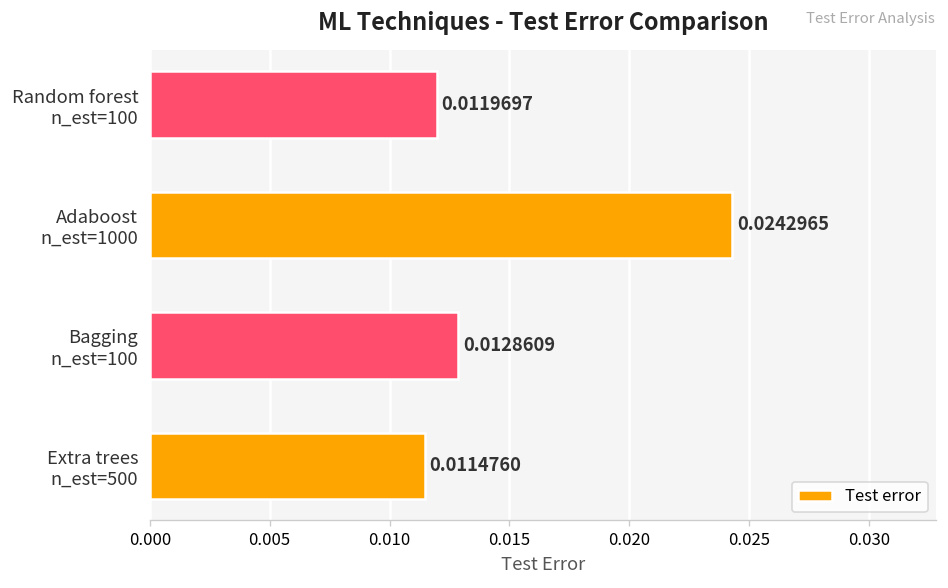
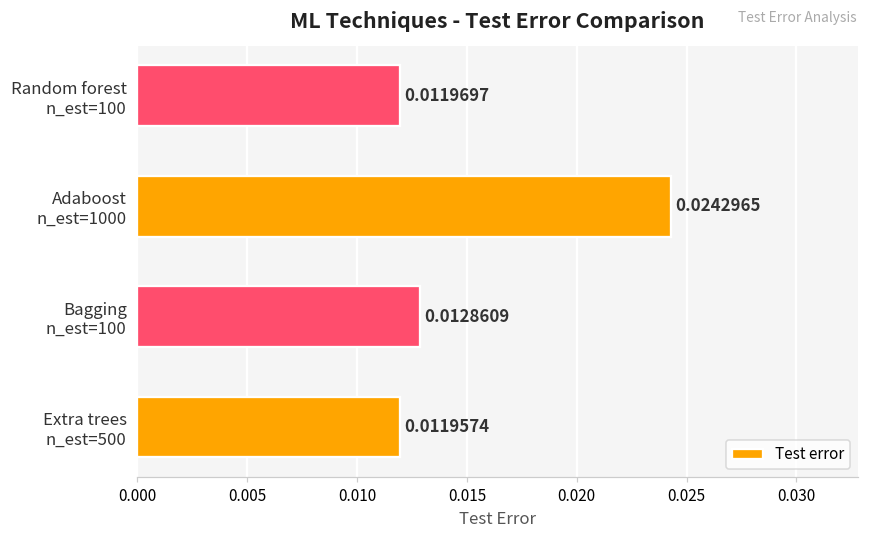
  {
    "Random forest n_est=100": 0.0119697,
    "Adaboost n_est=1000": 0.0242965,
    "Bagging n_est=100": 0.0128609,
-   "Extra trees n_est=500": 0.0114760
+   "Extra trees n_est=500": 0.0119574
  }
